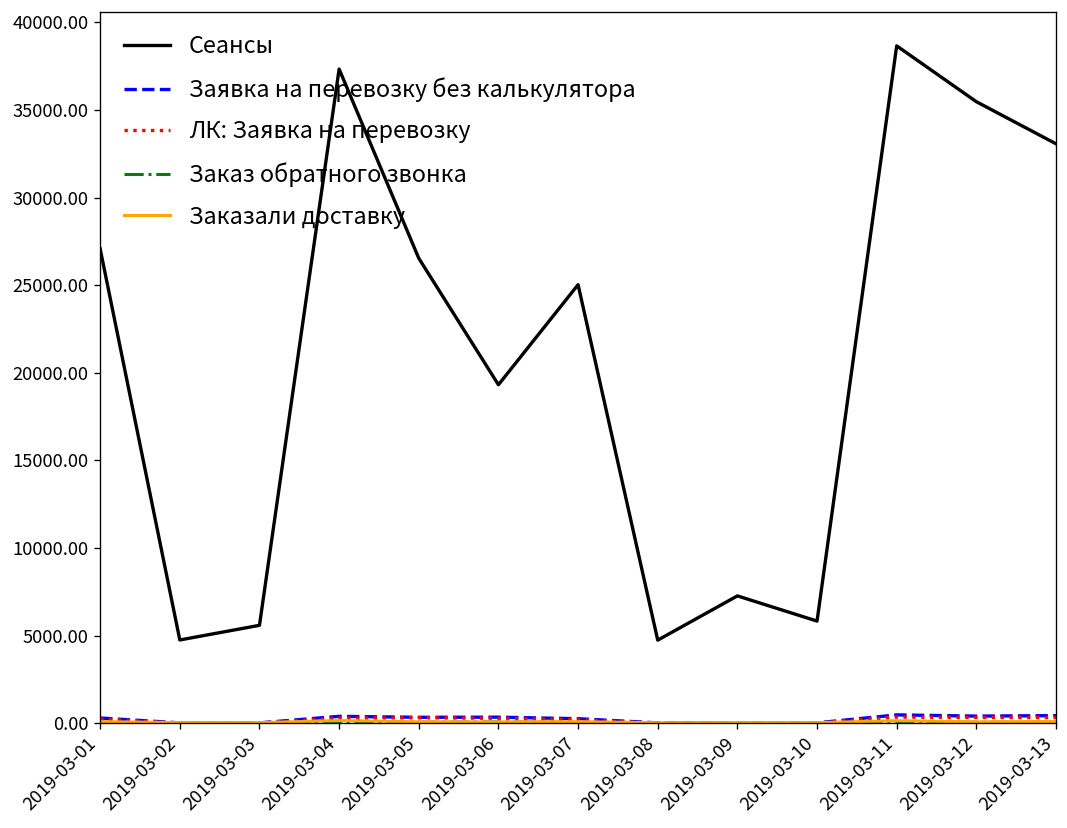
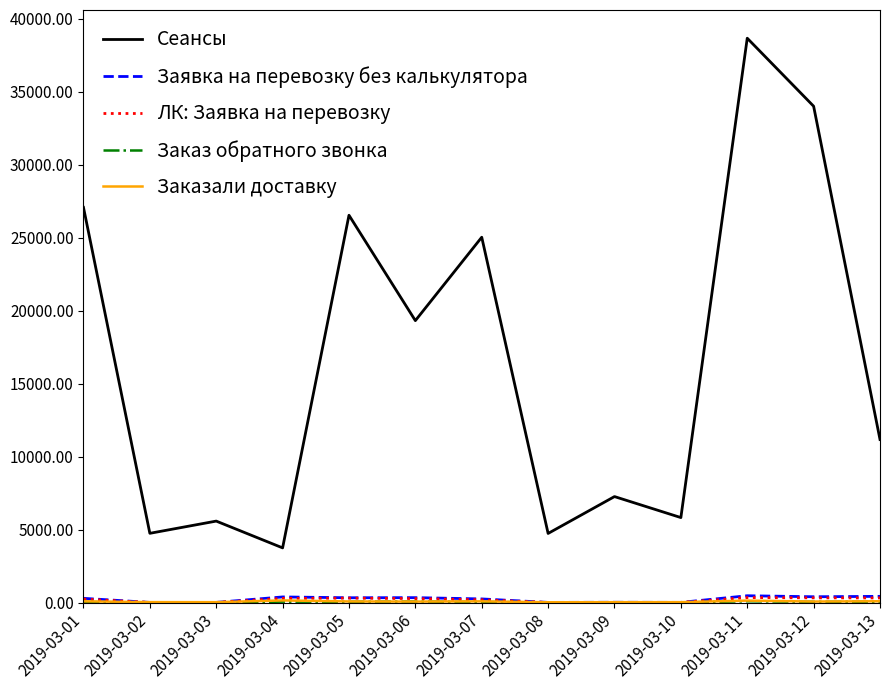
  {
    "Сеансы": {
      "2019-03-01": 27100,
      "2019-03-02": 4700,
      "2019-03-03": 5600,
-     "2019-03-04": 37300,
+     "2019-03-04": 3700,
      "2019-03-05": 26500,
      "2019-03-06": 19300,
      "2019-03-07": 25000,
      "2019-03-08": 4700,
      "2019-03-09": 7300,
      "2019-03-10": 5800,
      "2019-03-11": 38700,
-     "2019-03-12": 35500,
-     "2019-03-13": 33100
+     "2019-03-12": 34000,
+     "2019-03-13": 11200
    }
  }
